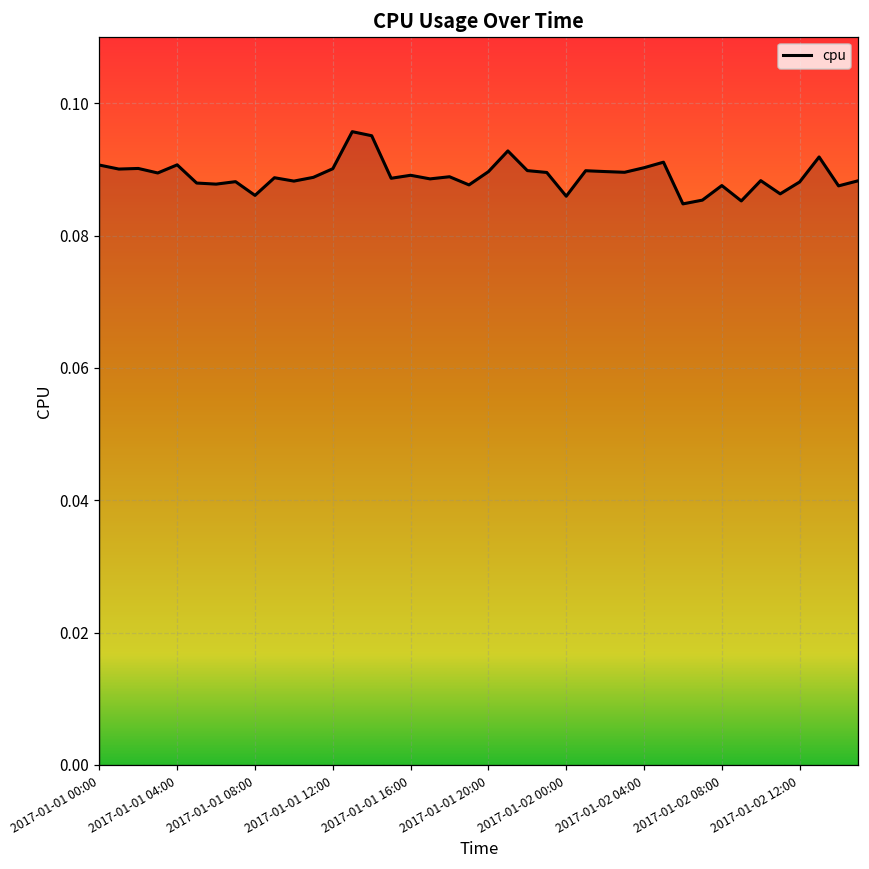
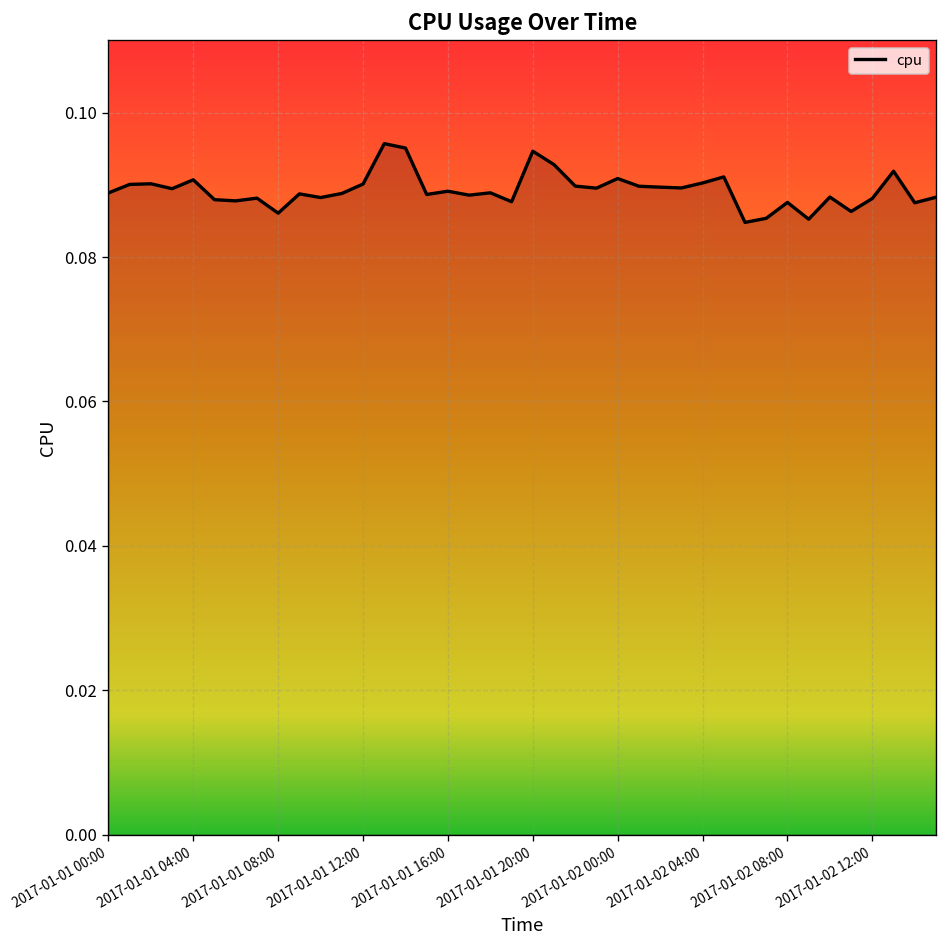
  {
-   "2017-01-01 00:00": 0.091,
+   "2017-01-01 00:00": 0.089,
    "2017-01-01 04:00": 0.091,
    "2017-01-01 08:00": 0.086,
    "2017-01-01 12:00": 0.090,
    "2017-01-01 16:00": 0.089,
-   "2017-01-01 20:00": 0.090,
-   "2017-01-02 00:00": 0.086,
+   "2017-01-01 20:00": 0.095,
+   "2017-01-02 00:00": 0.091,
    "2017-01-02 04:00": 0.090,
    "2017-01-02 08:00": 0.088,
    "2017-01-02 12:00": 0.088
  }
